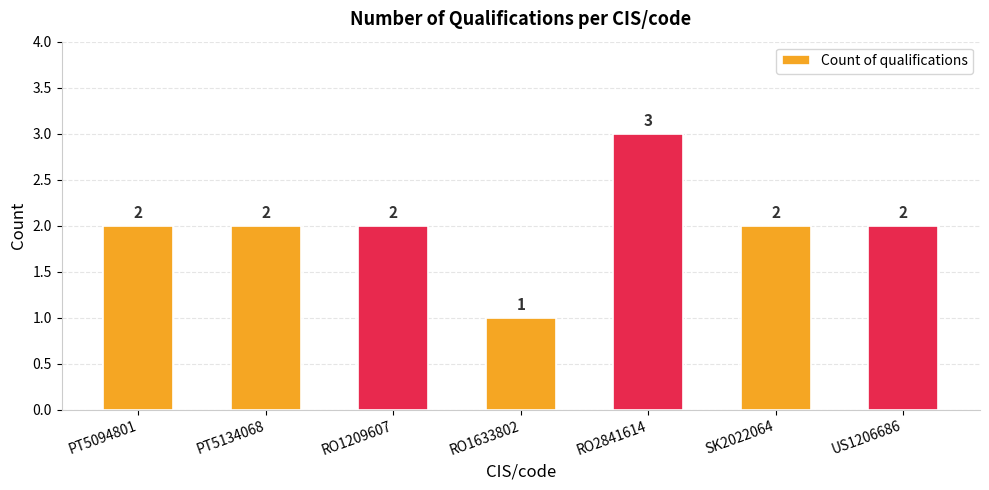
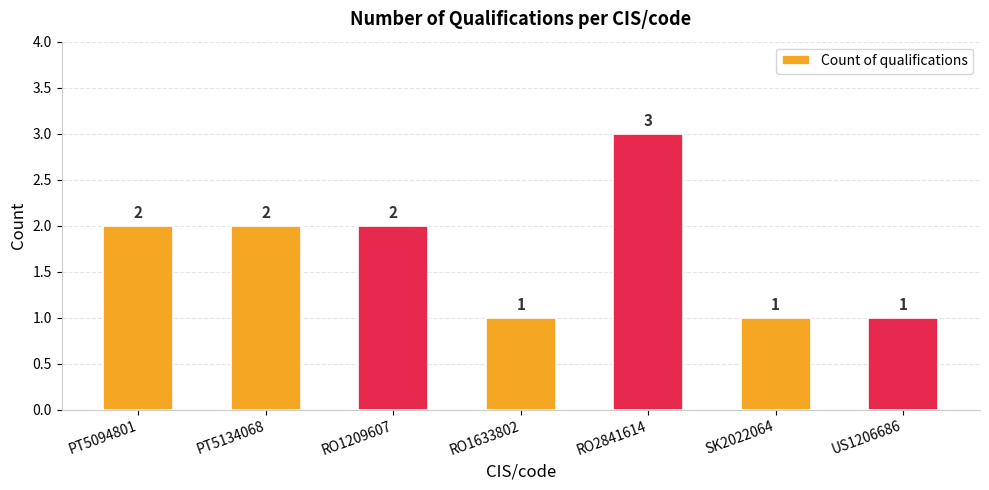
  {
    "PT5094801": 2,
    "PT5134068": 2,
    "RO1209607": 2,
    "RO1633802": 1,
    "RO2841614": 3,
-   "SK2022064": 2,
-   "US1206686": 2
+   "SK2022064": 1,
+   "US1206686": 1
  }
